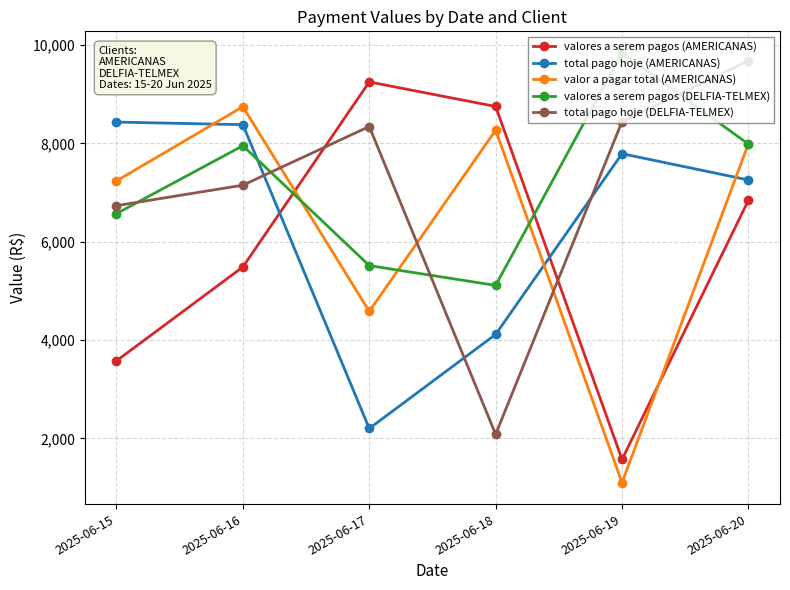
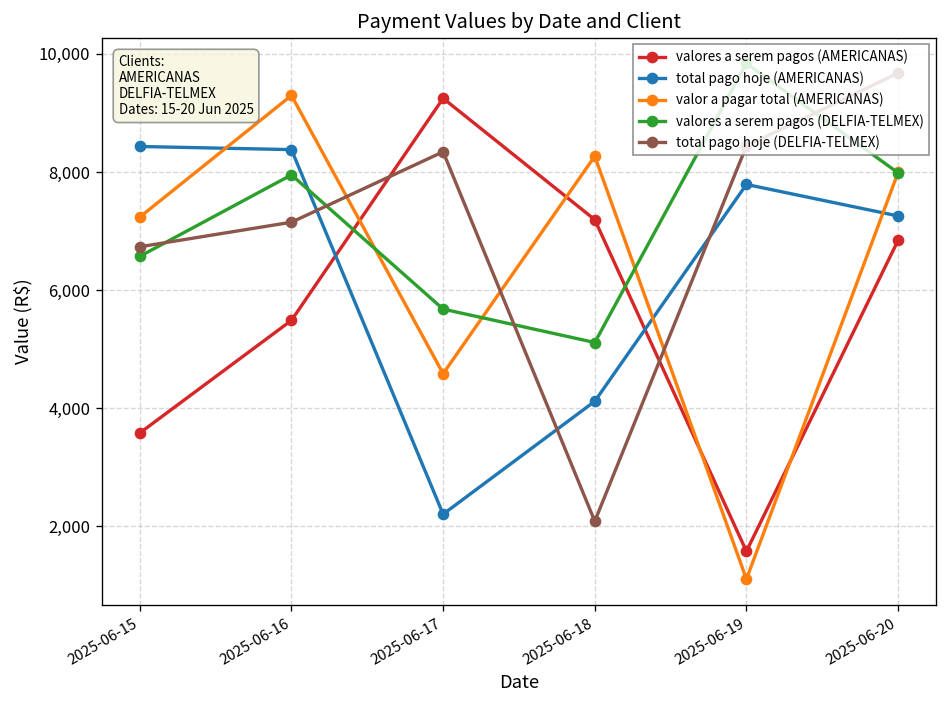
  {
    "valores a serem pagos (AMERICANAS)": {
      "2025-06-15": "3,600",
      "2025-06-16": "5,500",
      "2025-06-17": "9,200",
-     "2025-06-18": "8,700",
+     "2025-06-18": "7,200",
      "2025-06-19": "1,600",
      "2025-06-20": "6,800"
    },
    "total pago hoje (AMERICANAS)": {
      "2025-06-15": "8,400",
      "2025-06-16": "8,400",
      "2025-06-17": "2,200",
      "2025-06-18": "4,100",
      "2025-06-19": "7,800",
      "2025-06-20": "7,300"
    },
    "valor a pagar total (AMERICANAS)": {
      "2025-06-15": "7,200",
-     "2025-06-16": "8,700",
+     "2025-06-16": "9,300",
      "2025-06-17": "4,600",
      "2025-06-18": "8,300",
      "2025-06-19": "1,100"
    },
    "valores a serem pagos (DELFIA-TELMEX)": {
      "2025-06-15": "6,600",
      "2025-06-16": "8,000",
-     "2025-06-17": "5,500",
+     "2025-06-17": "5,700",
      "2025-06-18": "5,100"
    },
    "total pago hoje (DELFIA-TELMEX)": {
      "2025-06-15": "6,700",
      "2025-06-16": "7,100",
      "2025-06-17": "8,300",
      "2025-06-18": "2,100"
    }
  }
